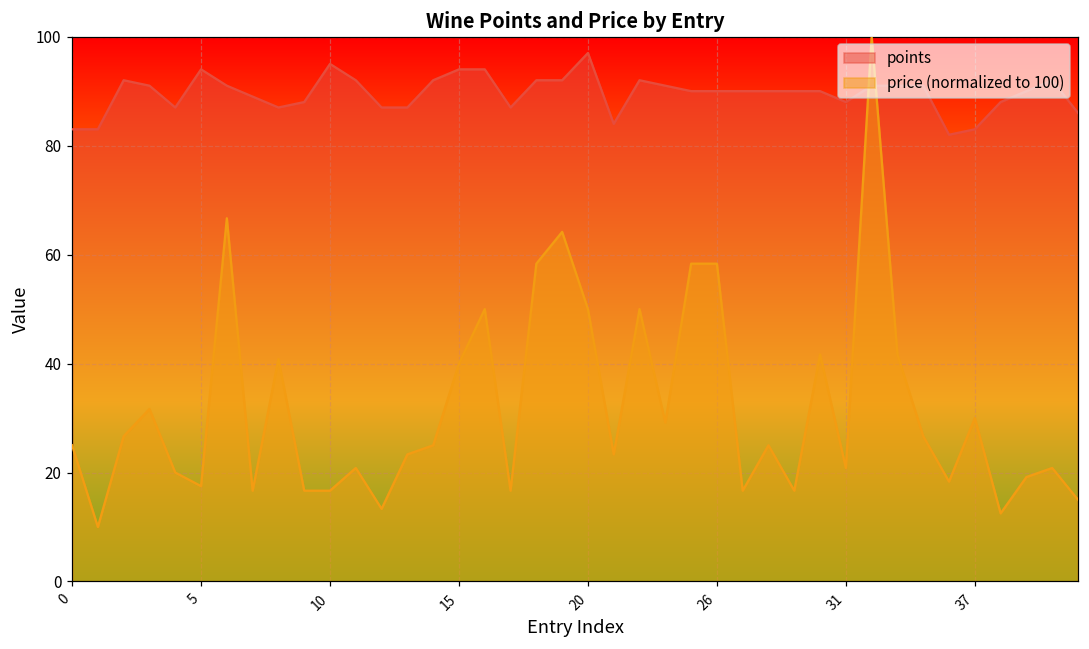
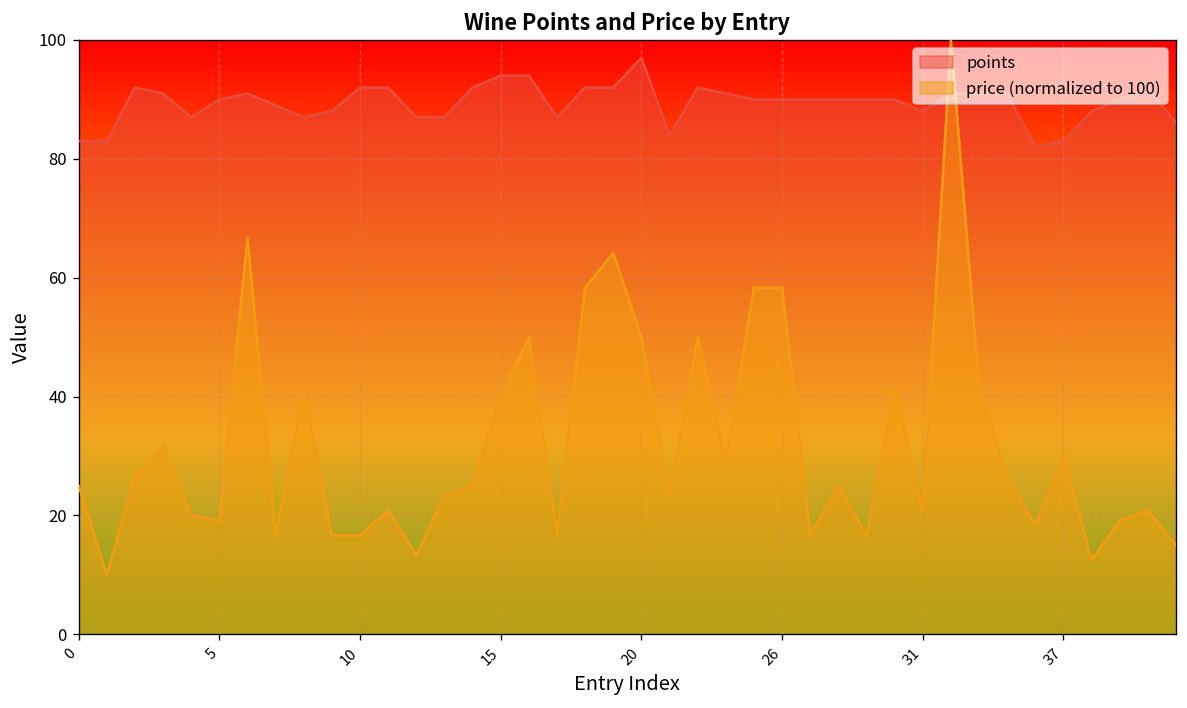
  {
    "points": {
      "0": 83,
-     "5": 94,
-     "10": 95,
+     "5": 90,
+     "10": 92,
      "15": 94,
      "20": 97,
      "26": 90,
      "31": 88,
      "37": 83
    },
    "price (normalized to 100)": {
      "0": 25,
-     "5": 18,
+     "5": 19,
      "10": 17,
      "15": 40,
      "20": 50,
      "26": 58,
      "31": 21,
      "37": 30
    }
  }
